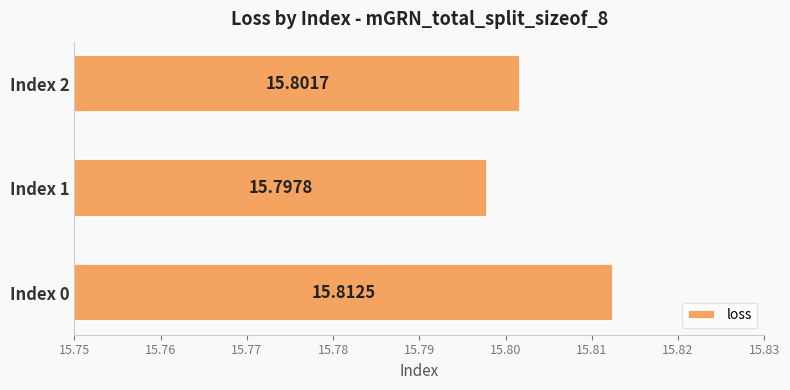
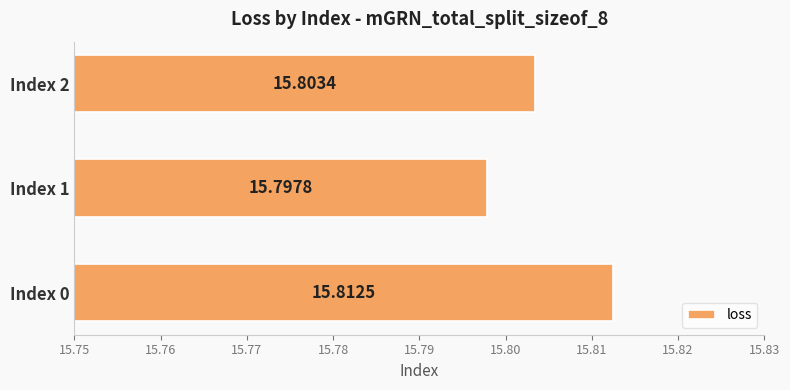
  {
-   "Index 2": 15.8017,
+   "Index 2": 15.8034,
    "Index 1": 15.7978,
    "Index 0": 15.8125
  }
